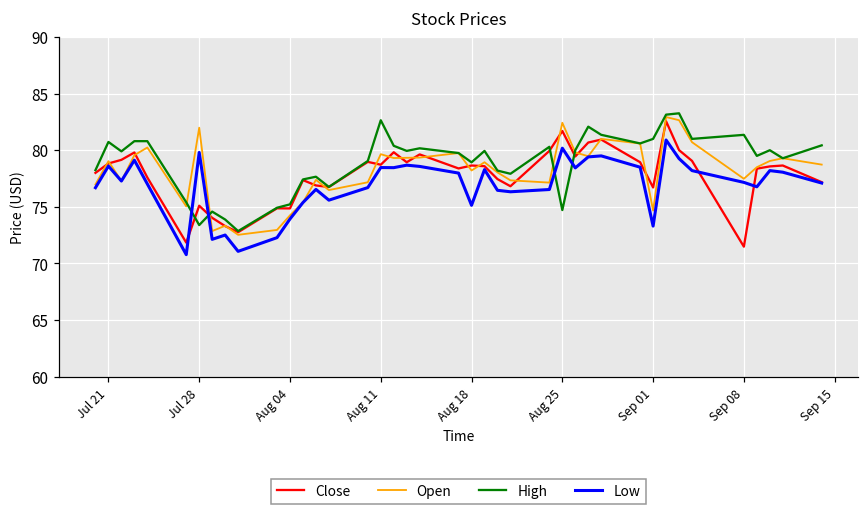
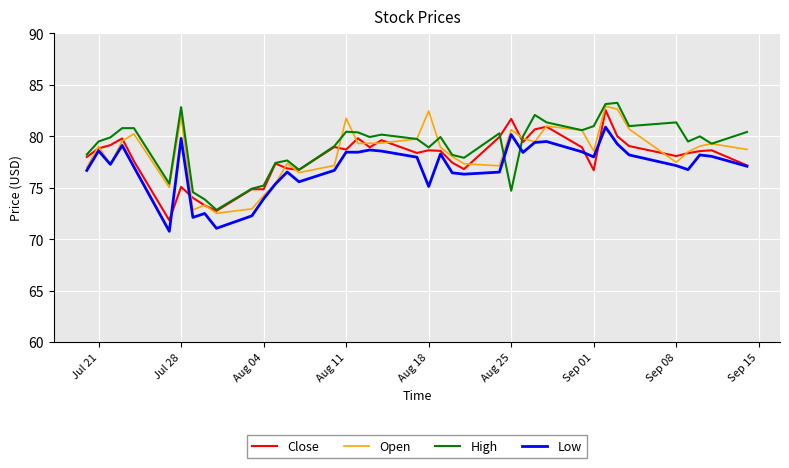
  {
    "Close": {
      "Jul 28": 75.1,
      "Aug 04": 74.9,
      "Aug 11": 78.7,
      "Aug 18": 78.7,
      "Aug 25": 81.7,
      "Sep 01": 76.7,
-     "Sep 08": 71.5
+     "Sep 08": 78.1
    },
    "Open": {
      "Jul 28": 82.0,
      "Aug 04": 74.3,
-     "Aug 11": 79.7,
-     "Aug 18": 78.2,
-     "Aug 25": 82.4,
-     "Sep 01": 74.7,
+     "Aug 11": 81.8,
+     "Aug 18": 82.5,
+     "Aug 25": 80.7,
+     "Sep 01": 78.6,
      "Sep 08": 77.5
    },
    "High": {
-     "Jul 21": 80.7,
-     "Jul 28": 73.4,
+     "Jul 21": 79.5,
+     "Jul 28": 82.8,
      "Aug 04": 75.2,
-     "Aug 11": 82.6,
+     "Aug 11": 80.4,
      "Aug 18": 78.9,
      "Aug 25": 74.7,
      "Sep 01": 81.0,
      "Sep 08": 81.4
    },
    "Low": {
      "Jul 28": 79.8,
      "Aug 04": 73.9,
      "Aug 11": 78.5,
      "Aug 18": 75.1,
      "Aug 25": 80.2,
-     "Sep 01": 73.3,
+     "Sep 01": 78.0,
      "Sep 08": 77.2
    }
  }
